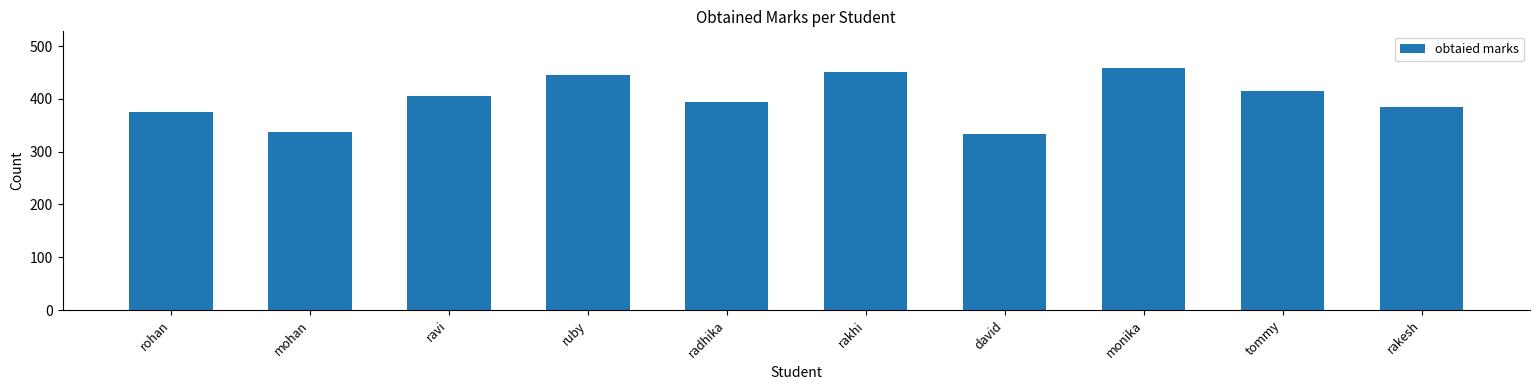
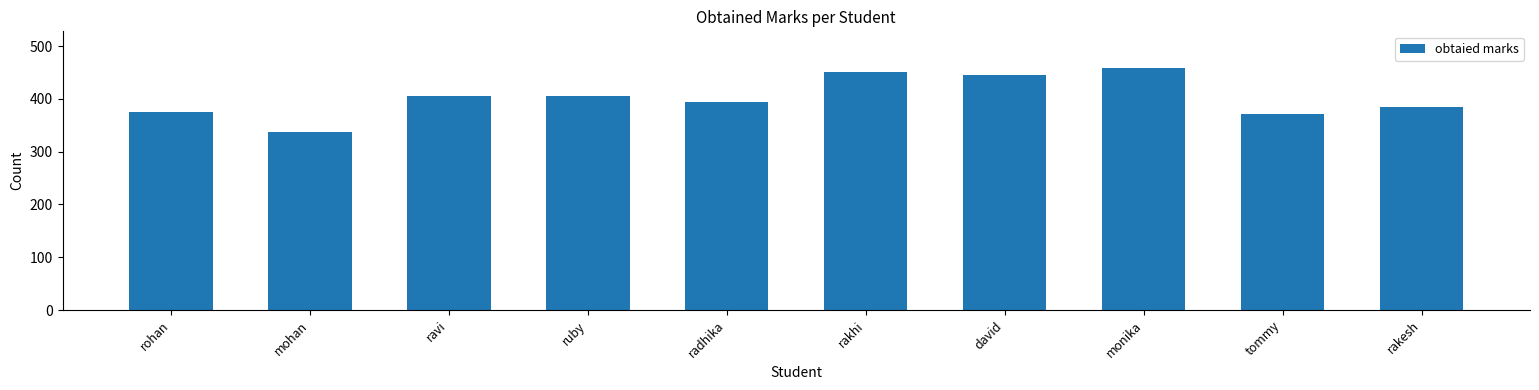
  {
    "rohan": 380,
    "mohan": 340,
    "ravi": 410,
-   "ruby": 450,
+   "ruby": 410,
    "radhika": 390,
    "rakhi": 450,
-   "david": 330,
+   "david": 450,
    "monika": 460,
-   "tommy": 410,
+   "tommy": 370,
    "rakesh": 390
  }
